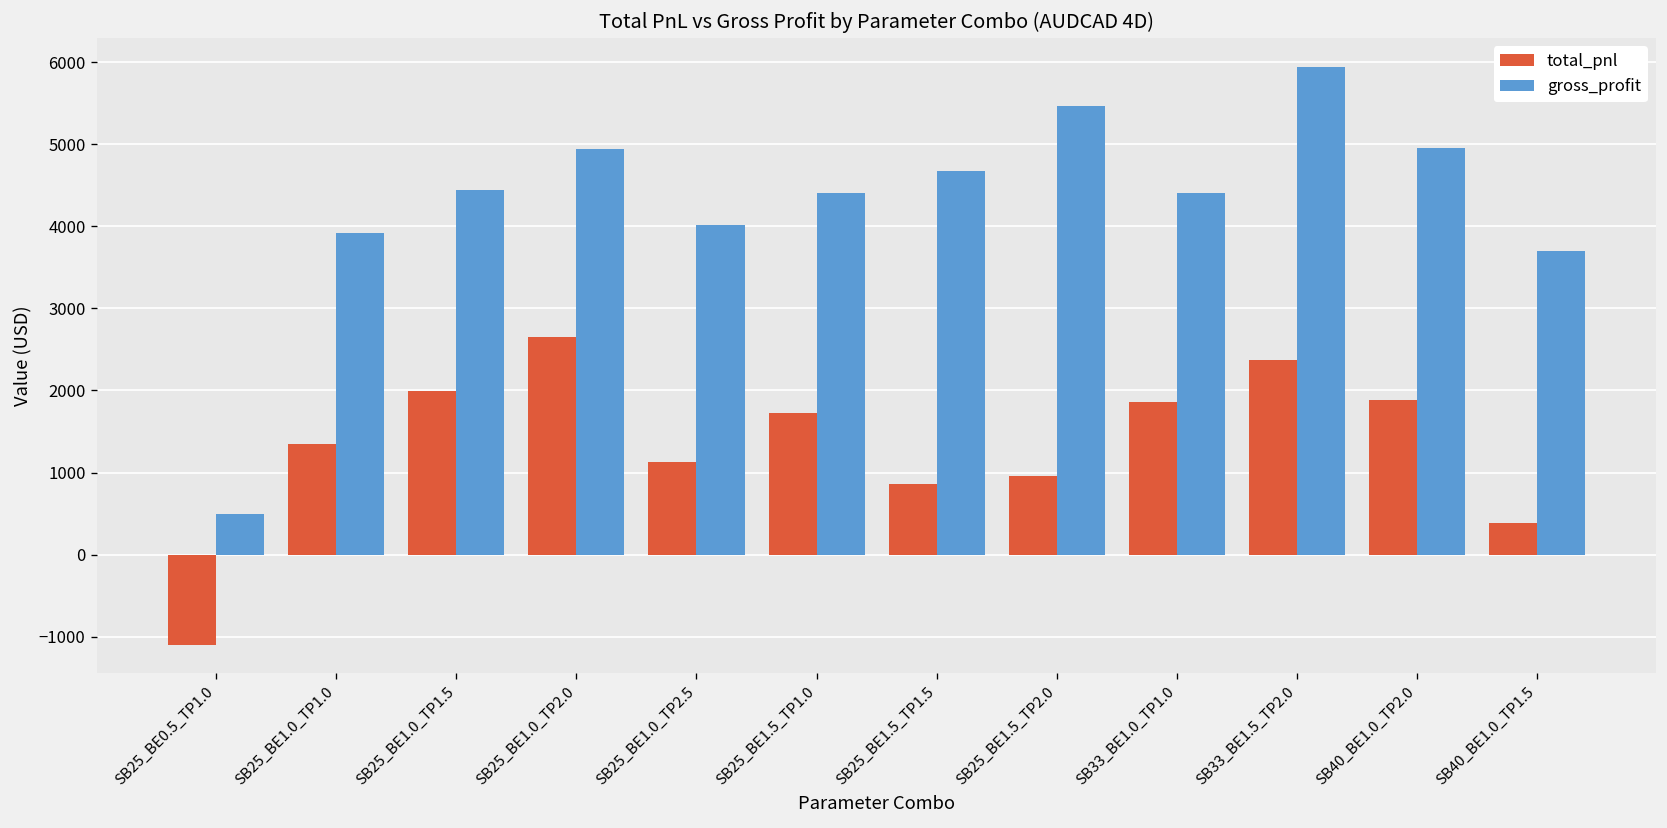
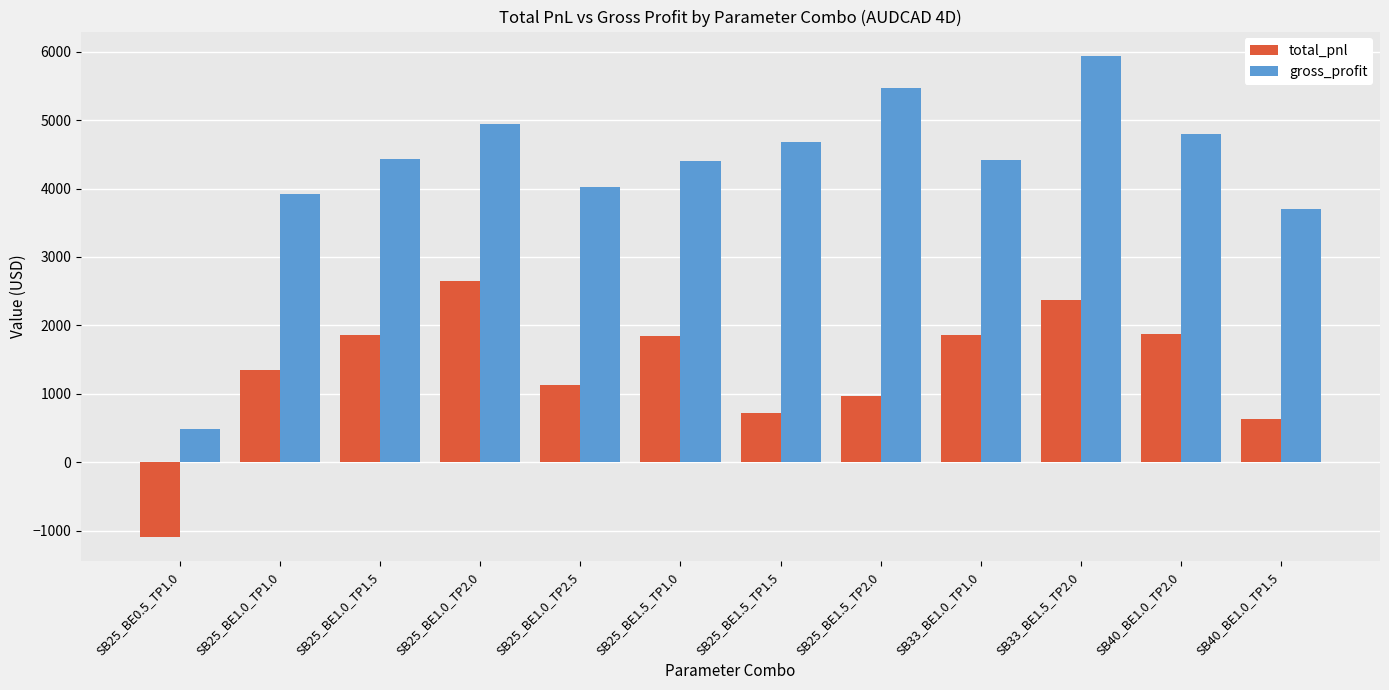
  {
    "total_pnl": {
      "SB25_BE0.5_TP1.0": -1100,
      "SB25_BE1.0_TP1.0": 1400,
-     "SB25_BE1.0_TP1.5": 2000,
+     "SB25_BE1.0_TP1.5": 1900,
      "SB25_BE1.0_TP2.0": 2700,
      "SB25_BE1.0_TP2.5": 1100,
-     "SB25_BE1.5_TP1.0": 1700,
-     "SB25_BE1.5_TP1.5": 900,
+     "SB25_BE1.5_TP1.0": 1800,
+     "SB25_BE1.5_TP1.5": 700,
      "SB25_BE1.5_TP2.0": 1000,
      "SB33_BE1.0_TP1.0": 1900,
      "SB33_BE1.5_TP2.0": 2400,
      "SB40_BE1.0_TP2.0": 1900,
-     "SB40_BE1.0_TP1.5": 400
+     "SB40_BE1.0_TP1.5": 600
    },
    "gross_profit": {
      "SB25_BE0.5_TP1.0": 500,
      "SB25_BE1.0_TP1.0": 3900,
      "SB25_BE1.0_TP1.5": 4400,
      "SB25_BE1.0_TP2.0": 4900,
      "SB25_BE1.0_TP2.5": 4000,
      "SB25_BE1.5_TP1.0": 4400,
      "SB25_BE1.5_TP1.5": 4700,
      "SB25_BE1.5_TP2.0": 5500,
      "SB33_BE1.0_TP1.0": 4400,
      "SB33_BE1.5_TP2.0": 5900,
-     "SB40_BE1.0_TP2.0": 5000,
+     "SB40_BE1.0_TP2.0": 4800,
      "SB40_BE1.0_TP1.5": 3700
    }
  }
